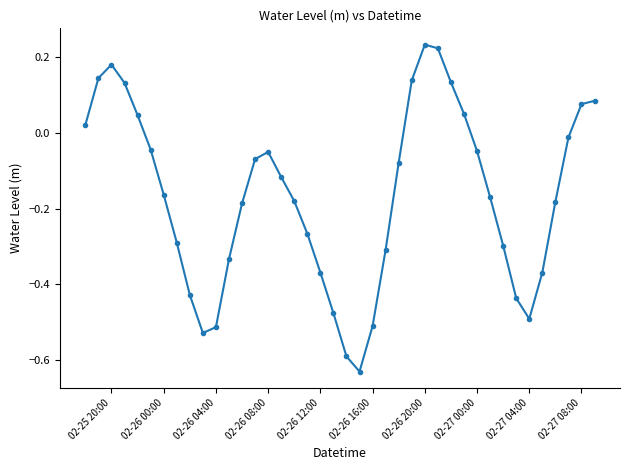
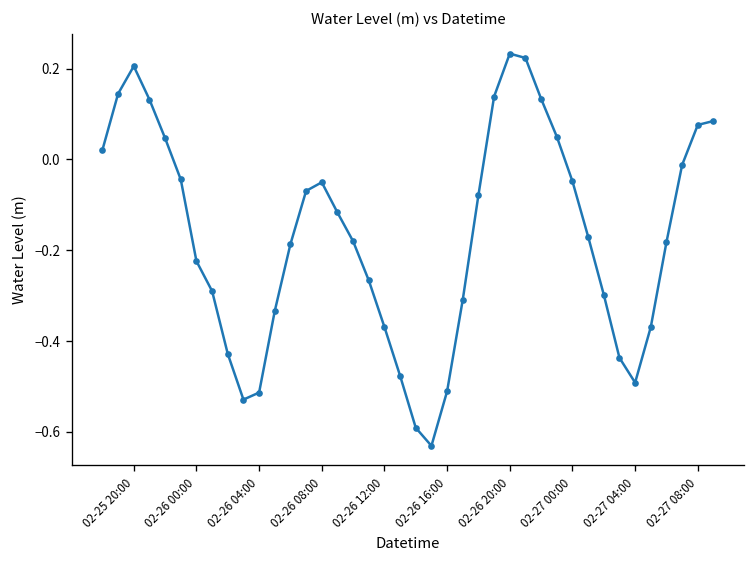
  {
-   "02-25 20:00": 0.18,
-   "02-26 00:00": -0.16,
+   "02-25 20:00": 0.21,
+   "02-26 00:00": -0.22,
    "02-26 04:00": -0.51,
    "02-26 08:00": -0.05,
    "02-26 12:00": -0.37,
    "02-26 16:00": -0.51,
    "02-26 20:00": 0.23,
    "02-27 00:00": -0.05,
    "02-27 04:00": -0.49,
    "02-27 08:00": 0.08
  }
